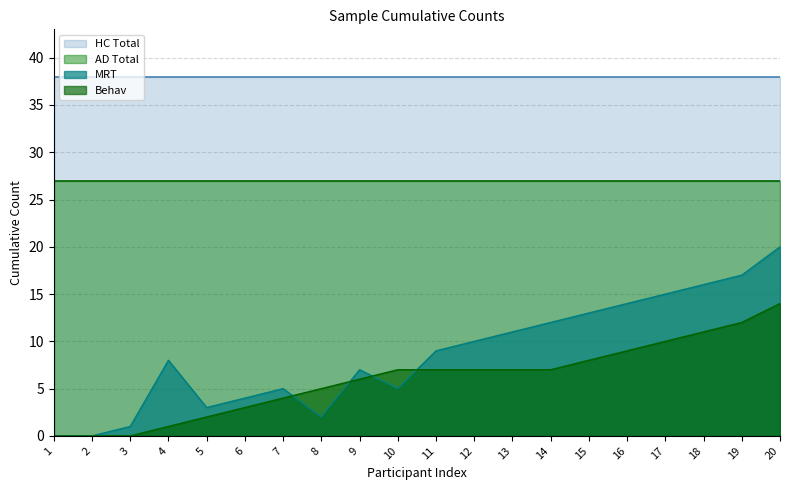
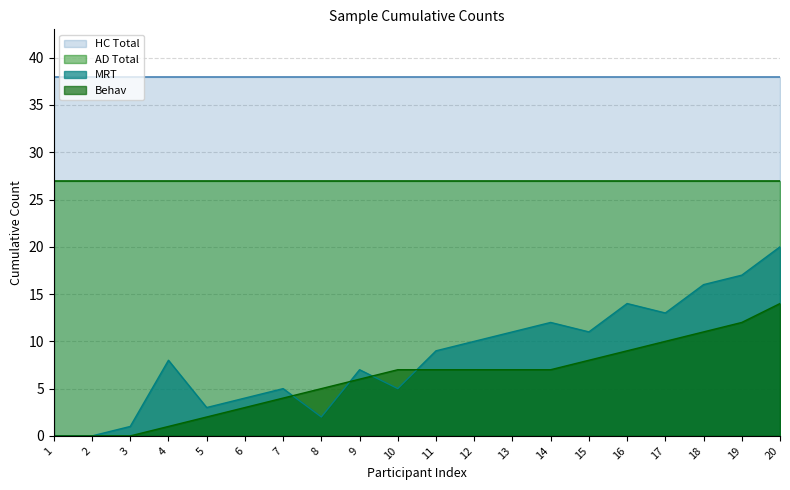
  {
    "HC Total": {
      "1": 38,
      "4": 38,
      "5": 38,
      "6": 38,
      "7": 38,
      "8": 38,
      "9": 38,
      "10": 38,
      "11": 38,
      "12": 38,
      "13": 38,
      "14": 38,
      "15": 38,
      "16": 38,
      "17": 38,
      "18": 38,
      "19": 38,
      "20": 38
    },
    "MRT": {
      "3": 1,
      "4": 8,
      "5": 3,
      "6": 4,
      "7": 5,
      "8": 2,
      "9": 7,
      "10": 5,
      "11": 9,
      "12": 10,
      "13": 11,
      "14": 12,
-     "15": 13,
+     "15": 11,
      "16": 14,
-     "17": 15,
+     "17": 13,
      "18": 16,
      "19": 17,
      "20": 20
    }
  }
